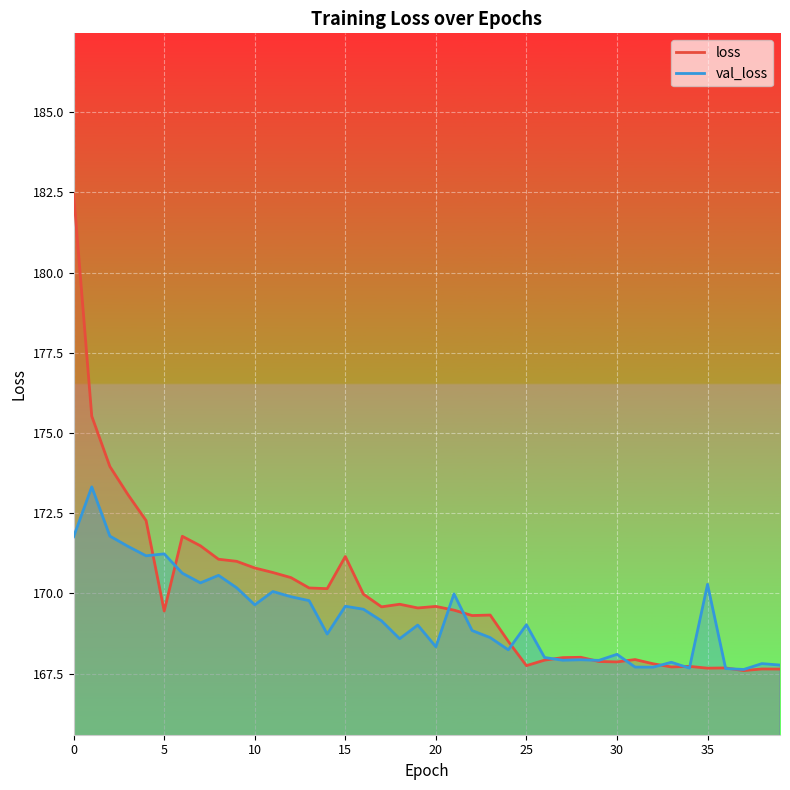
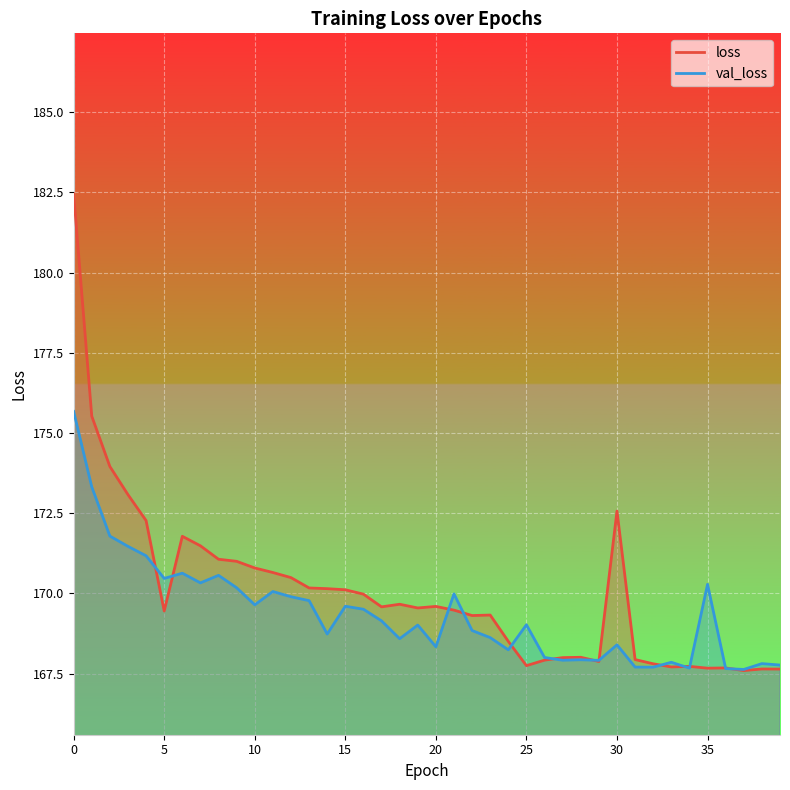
  {
    "loss": {
      "0": 182.5,
      "5": 169.4,
      "10": 170.8,
-     "15": 171.1,
+     "15": 170.1,
      "20": 169.6,
      "25": 167.7,
-     "30": 167.9,
+     "30": 172.6,
      "35": 167.7
    },
    "val_loss": {
-     "0": 171.8,
-     "5": 171.2,
+     "0": 175.7,
+     "5": 170.5,
      "10": 169.6,
      "15": 169.6,
      "20": 168.3,
      "25": 169.0,
-     "30": 168.1,
+     "30": 168.4,
      "35": 170.3
    }
  }
